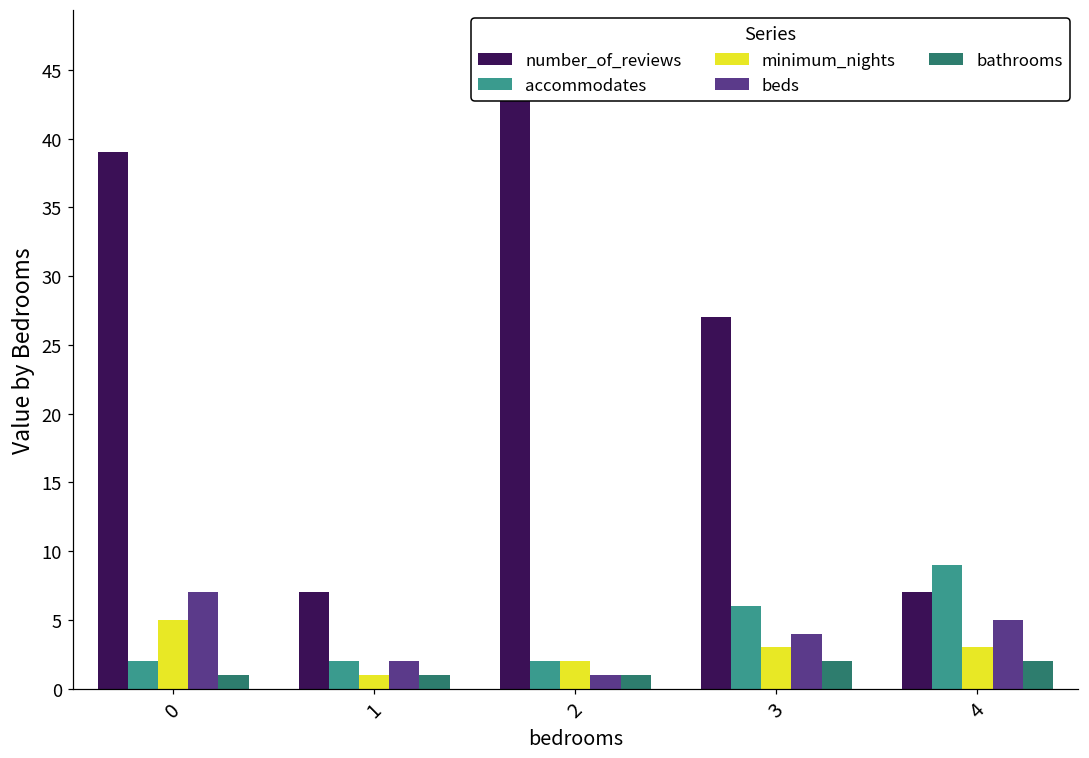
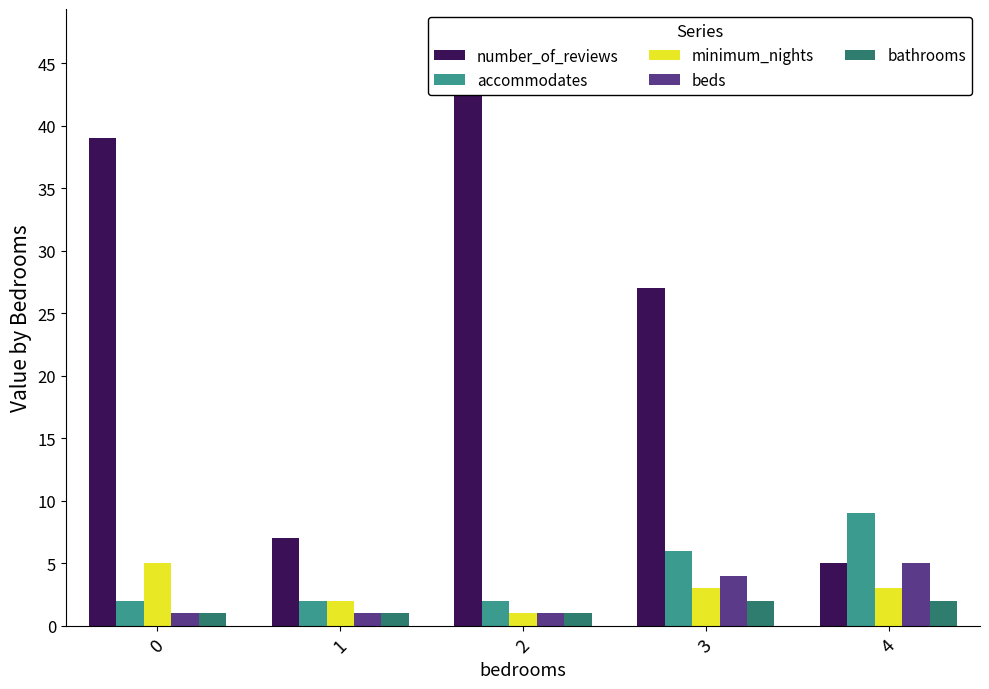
  {
    "number_of_reviews": {
      "0": 39,
      "1": 7,
      "3": 27,
-     "4": 7
+     "4": 5
    },
    "minimum_nights": {
      "0": 5,
-     "1": 1,
-     "2": 2,
+     "1": 2,
+     "2": 1,
      "3": 3,
      "4": 3
    },
    "beds": {
-     "0": 7,
-     "1": 2,
+     "0": 1,
+     "1": 1,
      "2": 1,
      "3": 4,
      "4": 5
    }
  }
